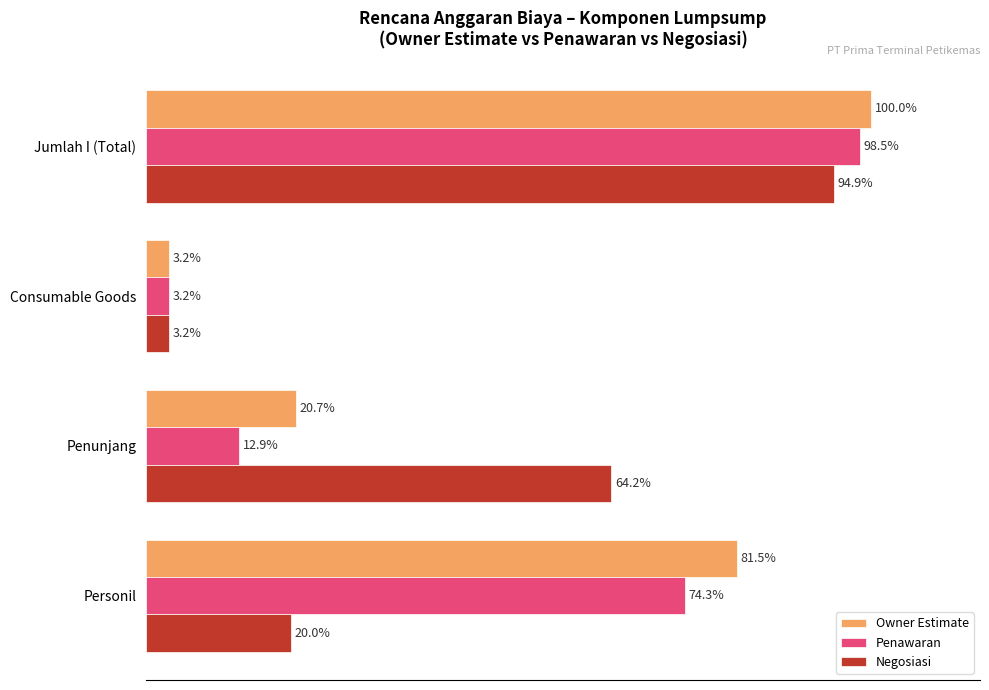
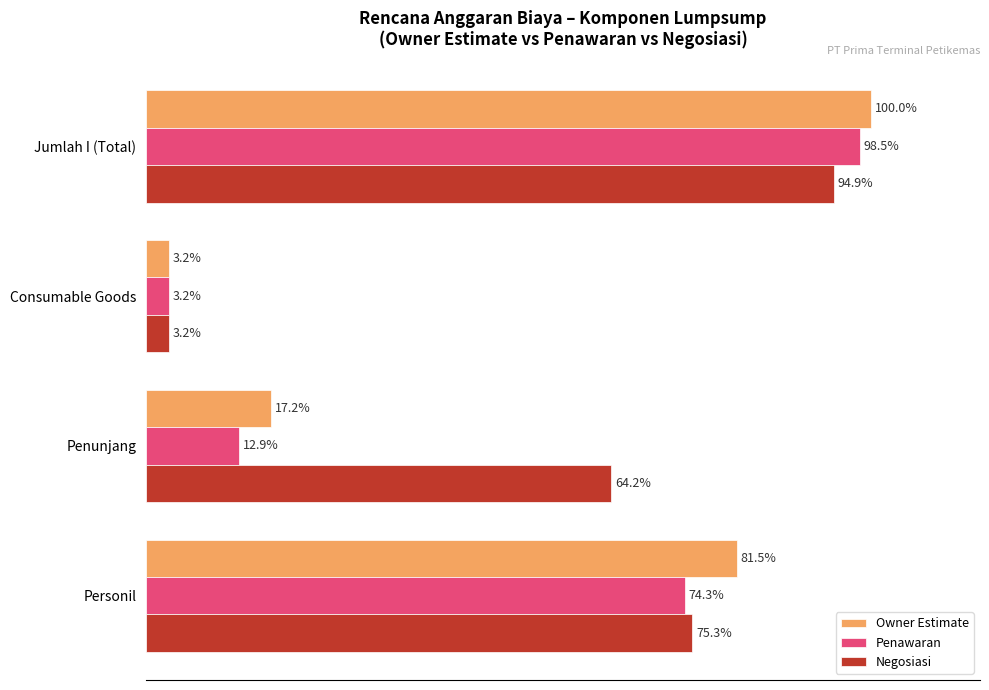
  {
    "Owner Estimate": {
      "Jumlah I (Total)": "100.0%",
      "Consumable Goods": "3.2%",
-     "Penunjang": "20.7%",
+     "Penunjang": "17.2%",
      "Personil": "81.5%"
    },
    "Penawaran": {
      "Jumlah I (Total)": "98.5%",
      "Consumable Goods": "3.2%",
      "Penunjang": "12.9%",
      "Personil": "74.3%"
    },
    "Negosiasi": {
      "Jumlah I (Total)": "94.9%",
      "Consumable Goods": "3.2%",
      "Penunjang": "64.2%",
-     "Personil": "20.0%"
+     "Personil": "75.3%"
    }
  }
